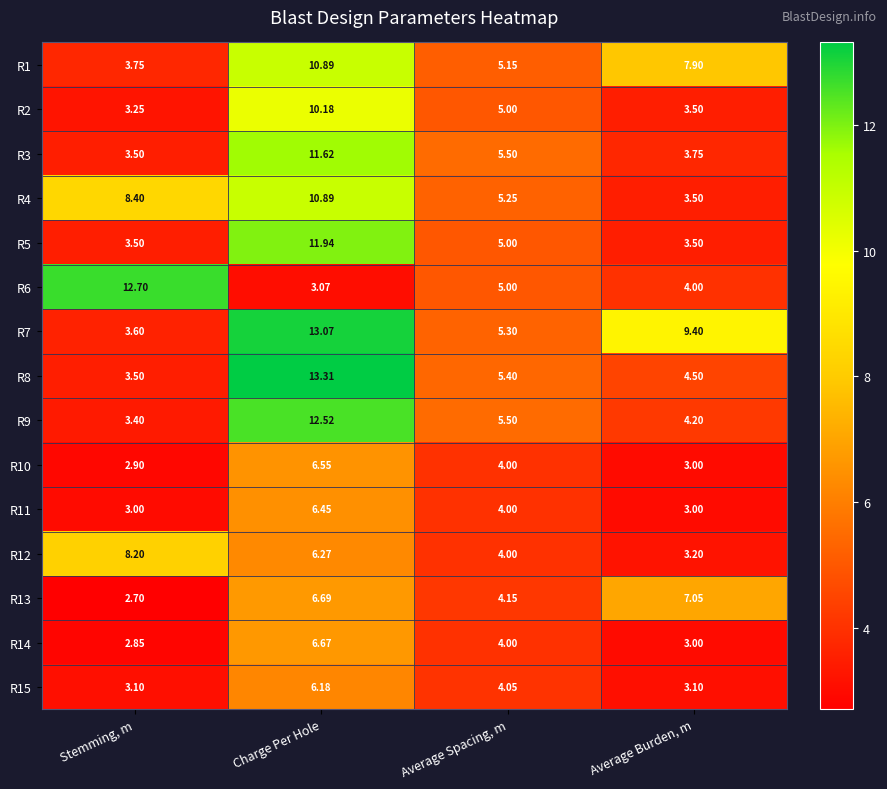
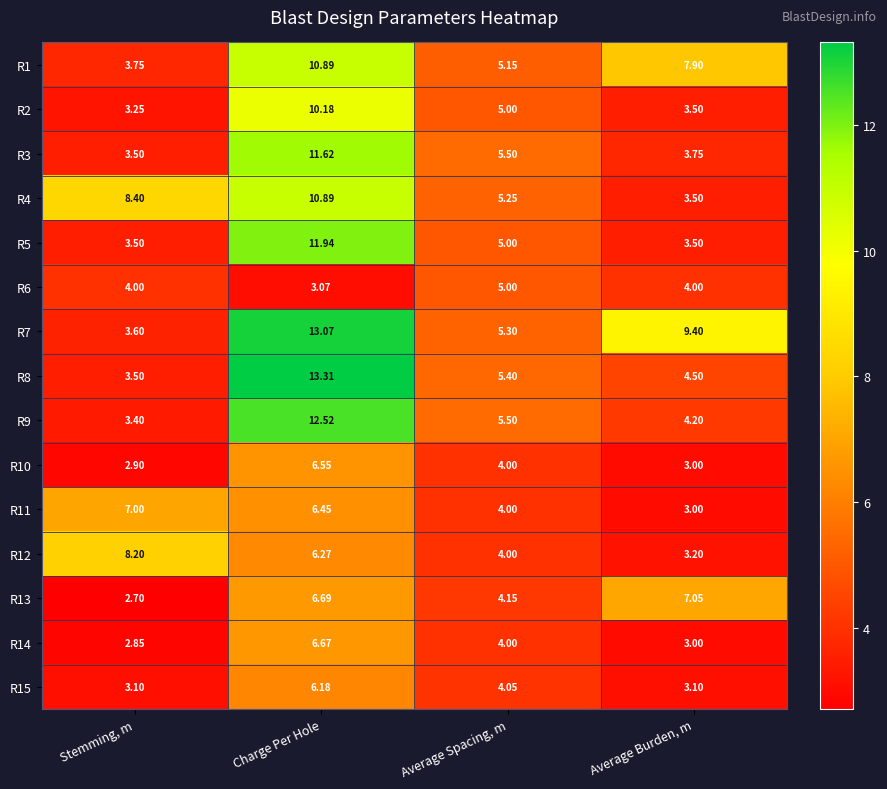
  {
    "R1": {
      "Stemming, m": 3.75,
      "Charge Per Hole": 10.89,
      "Average Spacing, m": 5.15,
      "Average Burden, m": 7.90
    },
    "R2": {
      "Stemming, m": 3.25,
      "Charge Per Hole": 10.18,
      "Average Spacing, m": 5.00,
      "Average Burden, m": 3.50
    },
    "R3": {
      "Stemming, m": 3.50,
      "Charge Per Hole": 11.62,
      "Average Spacing, m": 5.50,
      "Average Burden, m": 3.75
    },
    "R4": {
      "Stemming, m": 8.40,
      "Charge Per Hole": 10.89,
      "Average Spacing, m": 5.25,
      "Average Burden, m": 3.50
    },
    "R5": {
      "Stemming, m": 3.50,
      "Charge Per Hole": 11.94,
      "Average Spacing, m": 5.00,
      "Average Burden, m": 3.50
    },
    "R6": {
-     "Stemming, m": 12.70,
+     "Stemming, m": 4.00,
      "Charge Per Hole": 3.07,
      "Average Spacing, m": 5.00,
      "Average Burden, m": 4.00
    },
    "R7": {
      "Stemming, m": 3.60,
      "Charge Per Hole": 13.07,
      "Average Spacing, m": 5.30,
      "Average Burden, m": 9.40
    },
    "R8": {
      "Stemming, m": 3.50,
      "Charge Per Hole": 13.31,
      "Average Spacing, m": 5.40,
      "Average Burden, m": 4.50
    },
    "R9": {
      "Stemming, m": 3.40,
      "Charge Per Hole": 12.52,
      "Average Spacing, m": 5.50,
      "Average Burden, m": 4.20
    },
    "R10": {
      "Stemming, m": 2.90,
      "Charge Per Hole": 6.55,
      "Average Spacing, m": 4.00,
      "Average Burden, m": 3.00
    },
    "R11": {
-     "Stemming, m": 3.00,
+     "Stemming, m": 7.00,
      "Charge Per Hole": 6.45,
      "Average Spacing, m": 4.00,
      "Average Burden, m": 3.00
    },
    "R12": {
      "Stemming, m": 8.20,
      "Charge Per Hole": 6.27,
      "Average Spacing, m": 4.00,
      "Average Burden, m": 3.20
    },
    "R13": {
      "Stemming, m": 2.70,
      "Charge Per Hole": 6.69,
      "Average Spacing, m": 4.15,
      "Average Burden, m": 7.05
    },
    "R14": {
      "Stemming, m": 2.85,
      "Charge Per Hole": 6.67,
      "Average Spacing, m": 4.00,
      "Average Burden, m": 3.00
    },
    "R15": {
      "Stemming, m": 3.10,
      "Charge Per Hole": 6.18,
      "Average Spacing, m": 4.05,
      "Average Burden, m": 3.10
    }
  }
